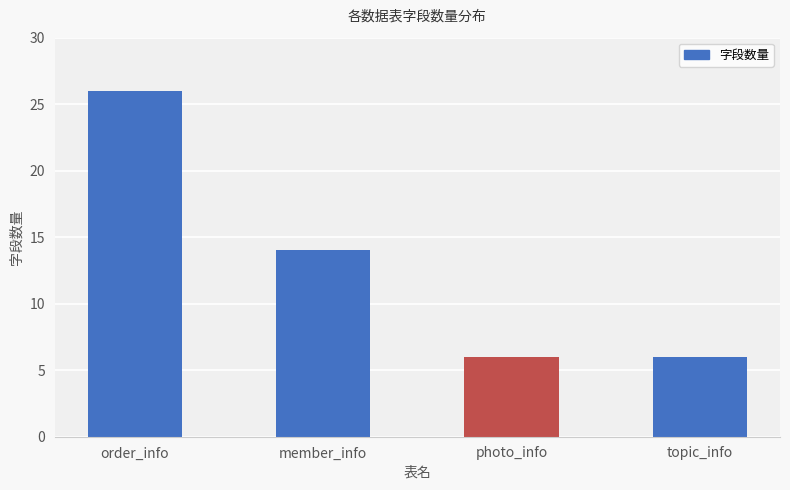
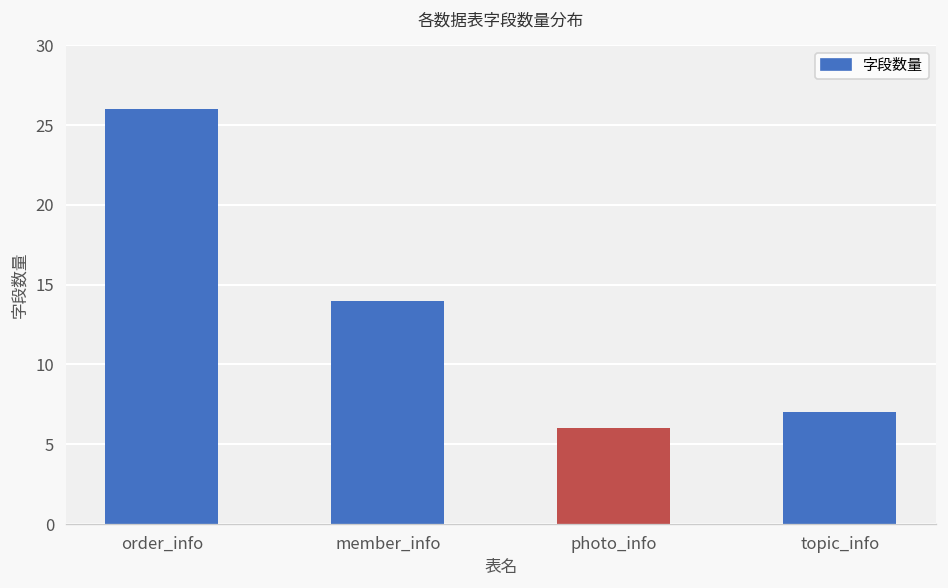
  {
    "order_info": 26,
    "member_info": 14,
    "photo_info": 6,
-   "topic_info": 6
+   "topic_info": 7
  }
